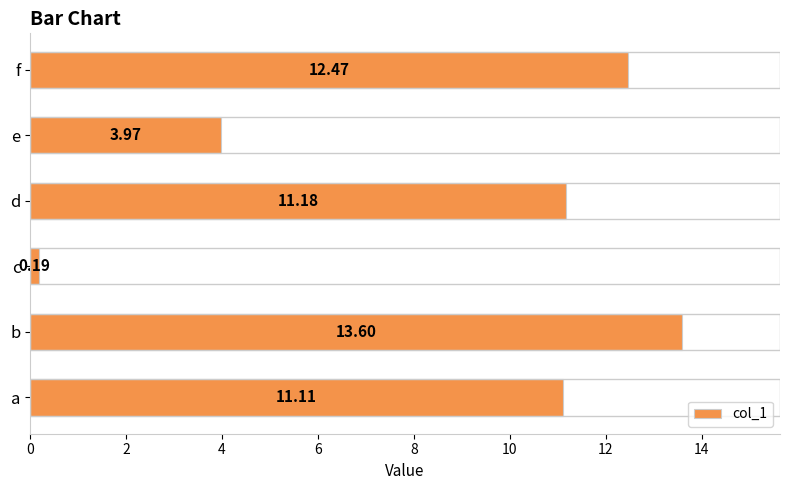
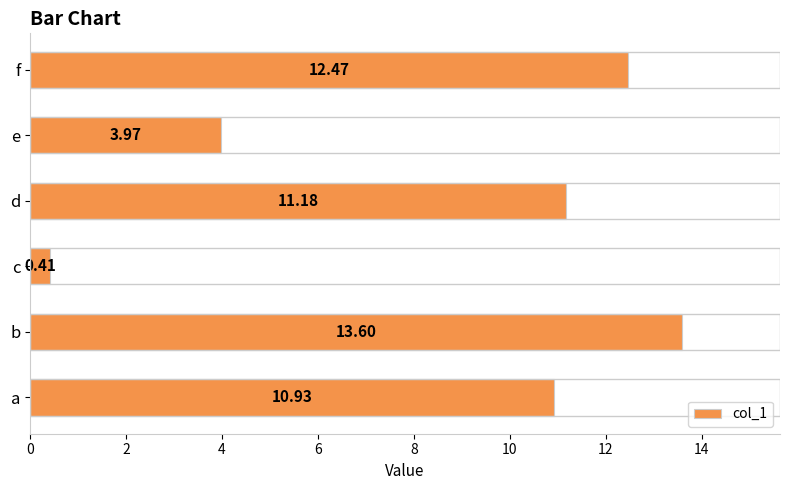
  {
    "f": 12.47,
    "e": 3.97,
    "d": 11.18,
-   "c": 0.19,
+   "c": 0.41,
    "b": 13.60,
-   "a": 11.11
+   "a": 10.93
  }
